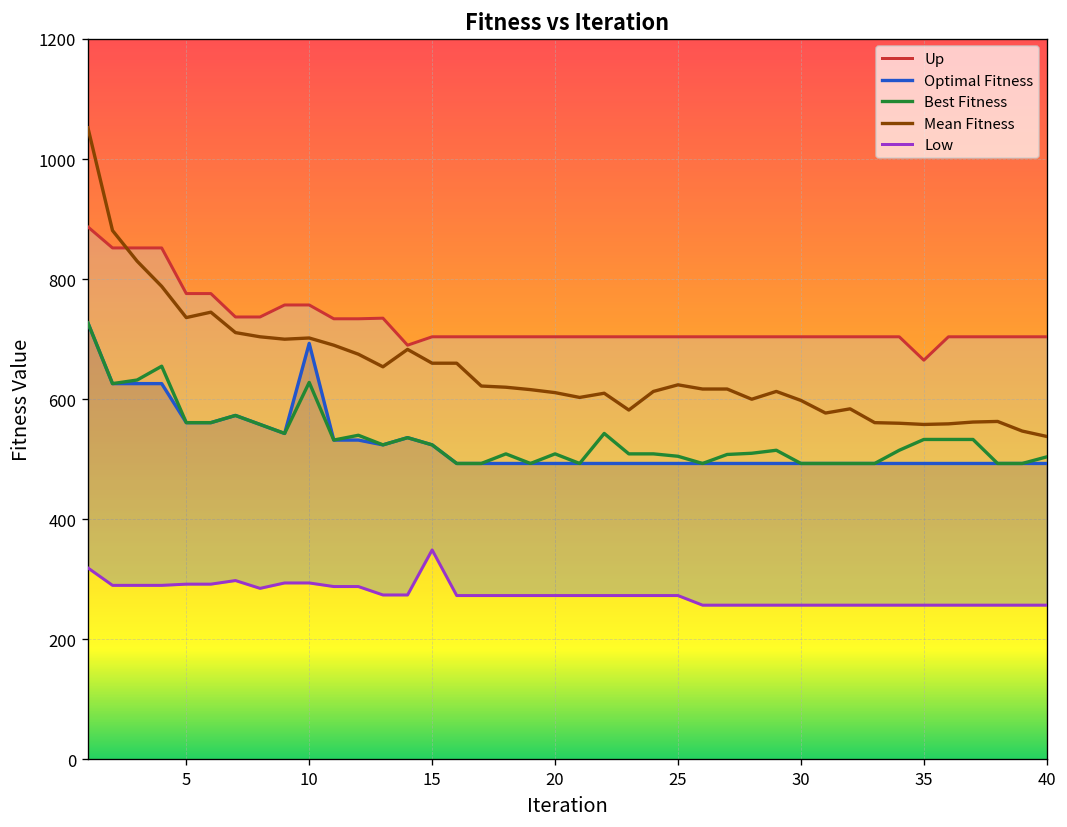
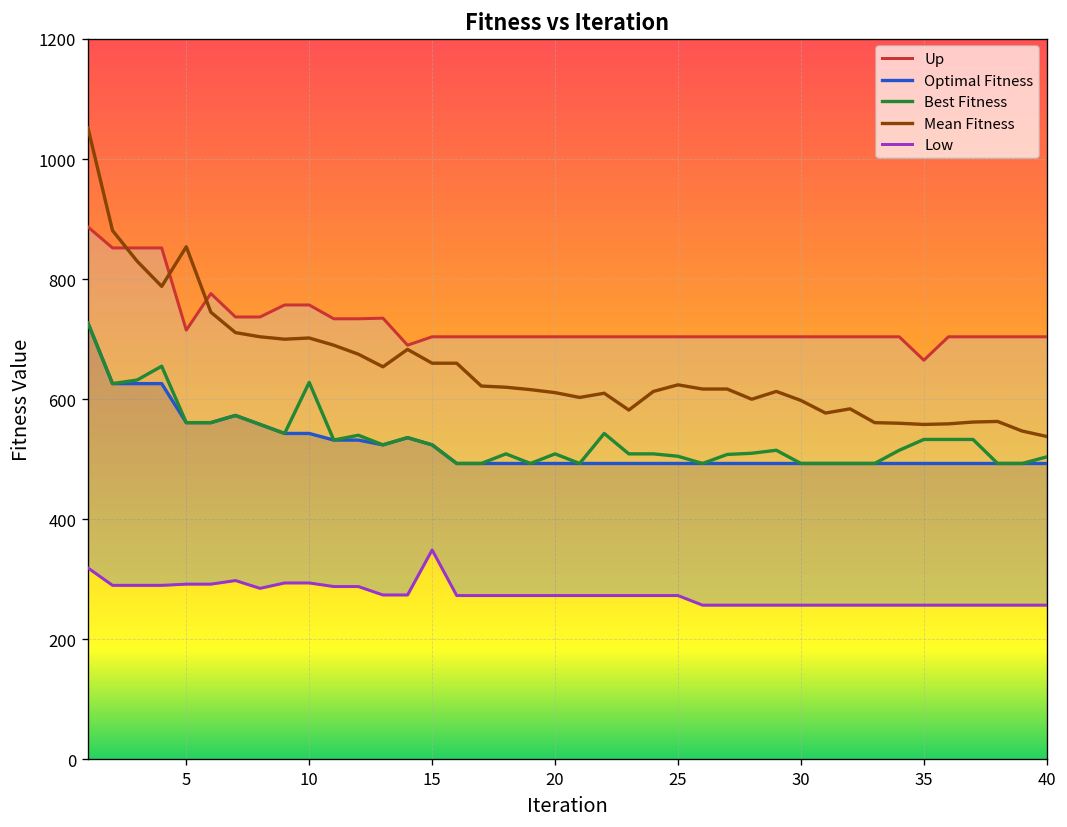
  {
    "Up": {
-     "5": 780,
+     "5": 720,
      "10": 760,
      "15": 700,
      "20": 700,
      "25": 700,
      "30": 700,
      "35": 670,
      "40": 700
    },
    "Optimal Fitness": {
-     "10": 690,
+     "10": 540,
      "20": 490,
      "25": 490,
      "35": 490,
      "40": 490
    },
    "Best Fitness": {
      "10": 630,
      "20": 510,
      "25": 510,
      "35": 530,
      "40": 500
    },
    "Mean Fitness": {
-     "5": 740,
+     "5": 850,
      "10": 700,
      "15": 660,
      "20": 610,
      "25": 620,
      "30": 600,
      "35": 560,
      "40": 540
    },
    "Low": {
      "5": 290,
      "10": 290,
      "15": 350,
      "20": 270,
      "25": 270,
      "30": 260,
      "35": 260,
      "40": 260
    }
  }
